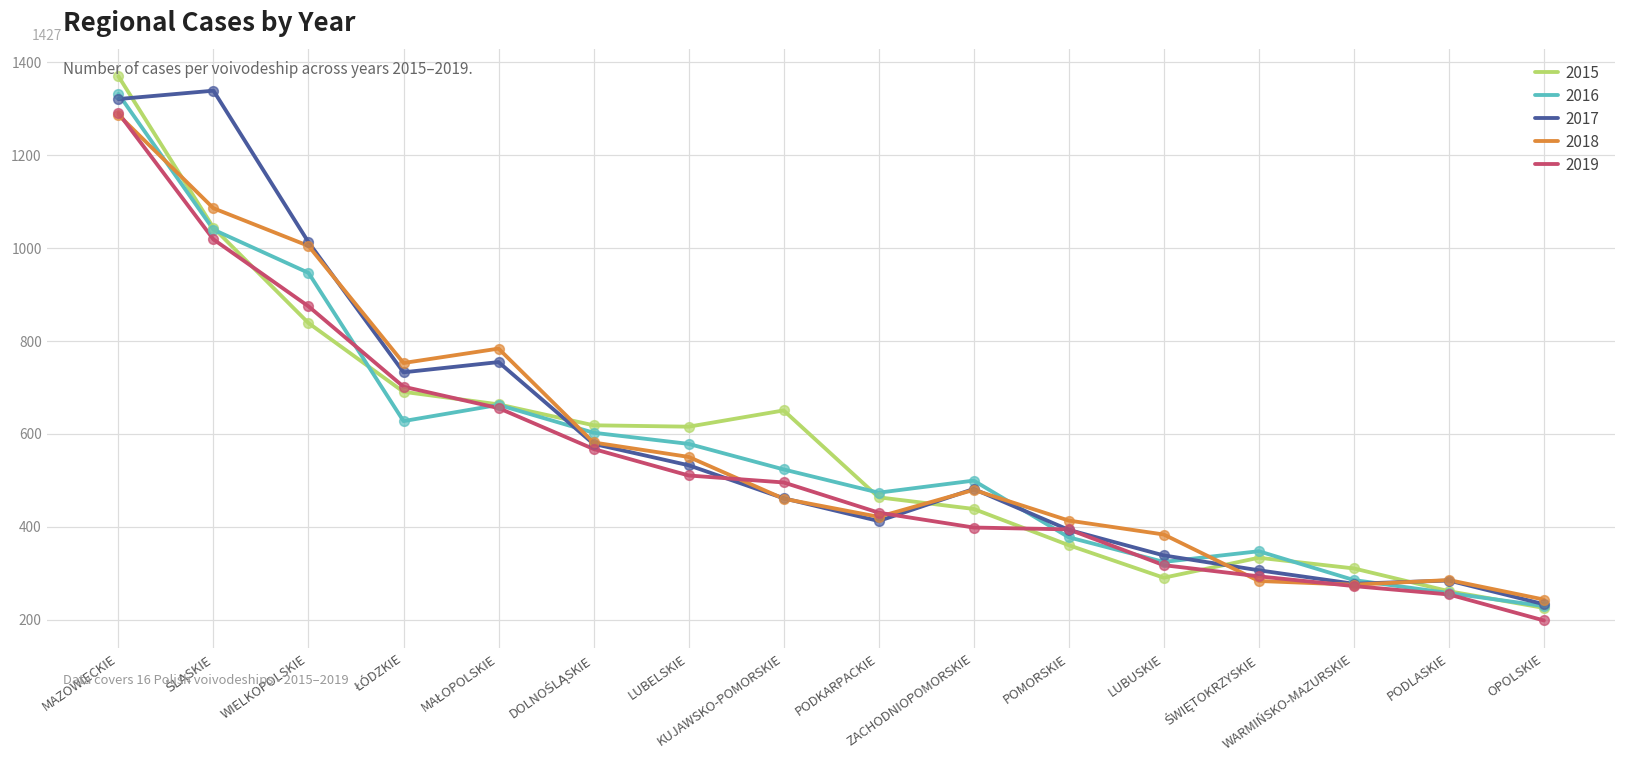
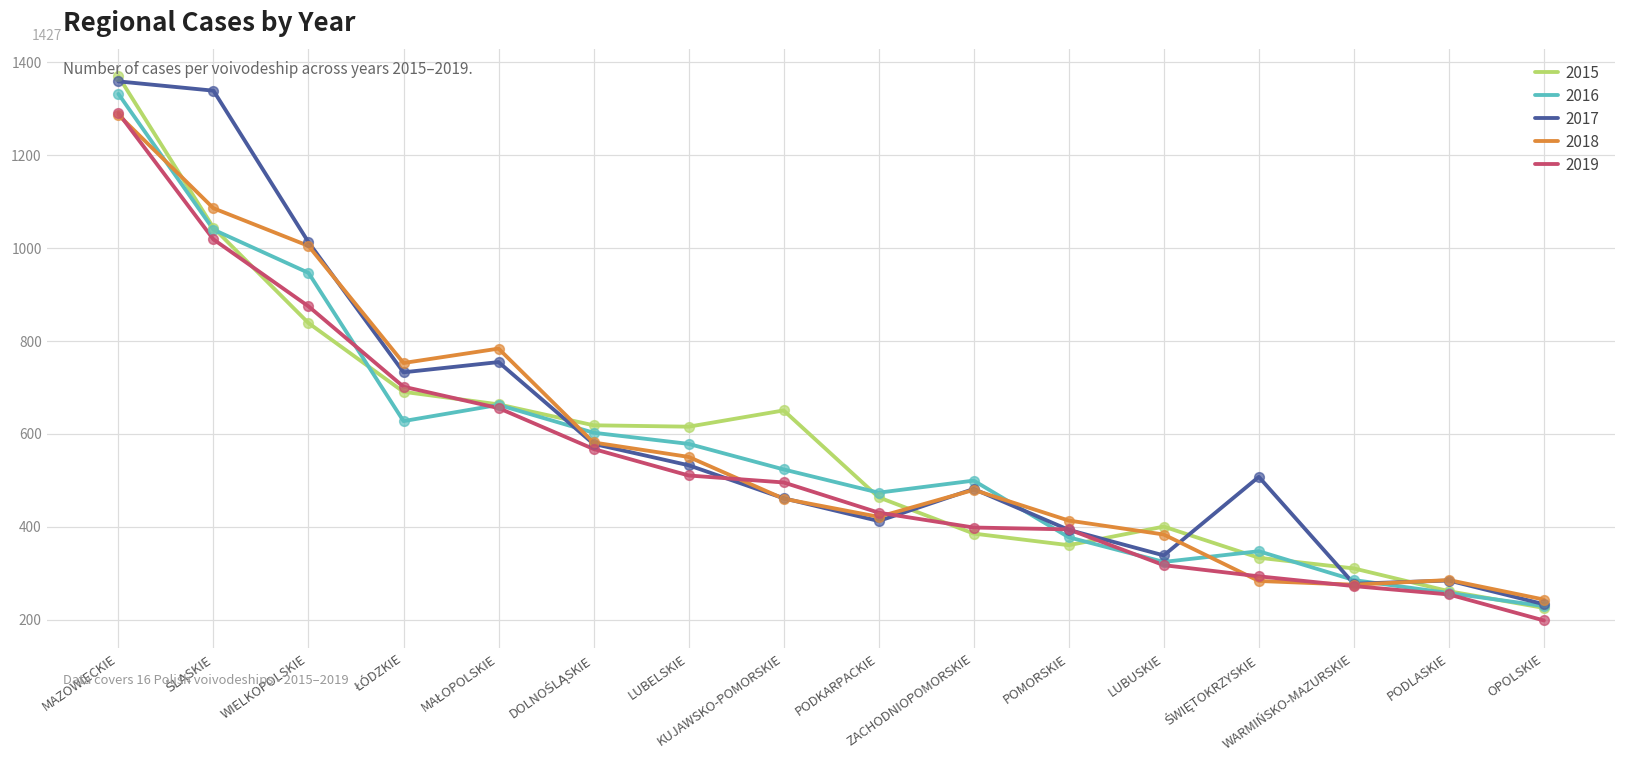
  {
    "2015": {
      "MAZOWIECKIE": 1370,
      "WIELKOPOLSKIE": 840,
      "ŁÓDZKIE": 690,
      "DOLNOŚLĄSKIE": 620,
      "LUBELSKIE": 620,
      "KUJAWSKO-POMORSKIE": 650,
      "PODKARPACKIE": 460,
-     "ZACHODNIOPOMORSKIE": 440,
+     "ZACHODNIOPOMORSKIE": 390,
      "POMORSKIE": 360,
-     "LUBUSKIE": 290,
+     "LUBUSKIE": 400,
      "ŚWIĘTOKRZYSKIE": 330,
      "WARMIŃSKO-MAZURSKIE": 310
    },
    "2016": {
      "MAZOWIECKIE": 1330,
      "WIELKOPOLSKIE": 950,
      "ŁÓDZKIE": 630,
      "DOLNOŚLĄSKIE": 600,
      "LUBELSKIE": 580,
      "KUJAWSKO-POMORSKIE": 520,
      "PODKARPACKIE": 470,
      "ZACHODNIOPOMORSKIE": 500,
      "POMORSKIE": 380,
      "LUBUSKIE": 320,
      "ŚWIĘTOKRZYSKIE": 350,
      "WARMIŃSKO-MAZURSKIE": 290
    },
    "2017": {
-     "MAZOWIECKIE": 1320,
+     "MAZOWIECKIE": 1360,
      "ŚLĄSKIE": 1340,
      "WIELKOPOLSKIE": 1010,
      "ŁÓDZKIE": 730,
      "MAŁOPOLSKIE": 750,
      "LUBELSKIE": 530,
      "PODKARPACKIE": 410,
      "LUBUSKIE": 340,
-     "ŚWIĘTOKRZYSKIE": 310
+     "ŚWIĘTOKRZYSKIE": 510
    },
    "2018": {
      "ŚLĄSKIE": 1090,
      "WIELKOPOLSKIE": 1000,
      "ŁÓDZKIE": 750,
      "MAŁOPOLSKIE": 780,
      "LUBELSKIE": 550,
      "PODKARPACKIE": 420,
      "POMORSKIE": 410,
      "LUBUSKIE": 380,
      "ŚWIĘTOKRZYSKIE": 280,
      "OPOLSKIE": 240
    },
    "2019": {
      "ŚLĄSKIE": 1020,
      "WIELKOPOLSKIE": 870,
      "ŁÓDZKIE": 700,
      "MAŁOPOLSKIE": 660,
      "DOLNOŚLĄSKIE": 570,
      "LUBELSKIE": 510,
      "KUJAWSKO-POMORSKIE": 500,
      "PODKARPACKIE": 430,
      "ZACHODNIOPOMORSKIE": 400,
      "LUBUSKIE": 320,
      "ŚWIĘTOKRZYSKIE": 290,
      "OPOLSKIE": 200
    }
  }
